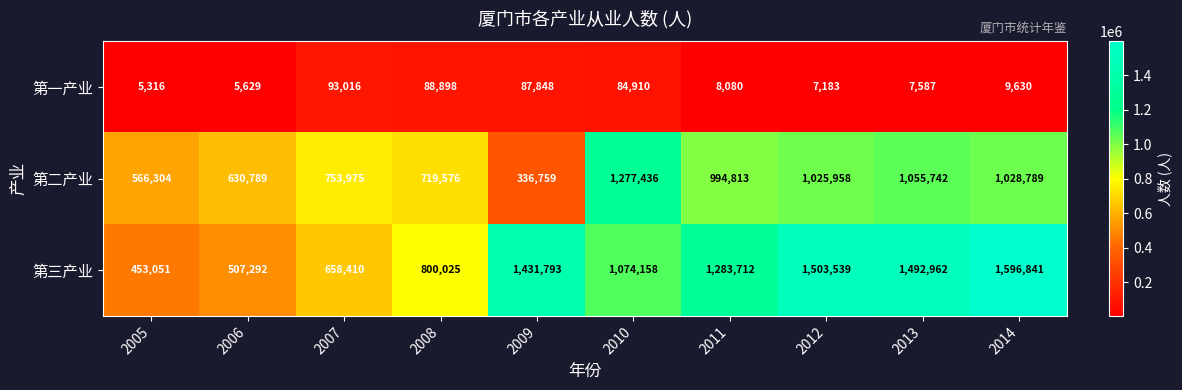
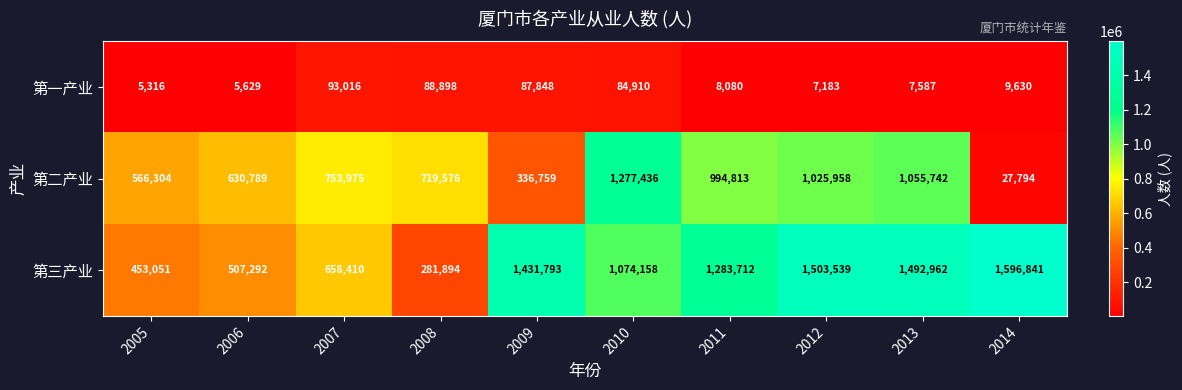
  {
    "第一产业": {
      "2005": "5,316",
      "2006": "5,629",
      "2007": "93,016",
      "2008": "88,898",
      "2009": "87,848",
      "2010": "84,910",
      "2011": "8,080",
      "2012": "7,183",
      "2013": "7,587",
      "2014": "9,630"
    },
    "第二产业": {
      "2005": "566,304",
      "2006": "630,789",
      "2007": "753,975",
      "2008": "719,576",
      "2009": "336,759",
      "2010": "1,277,436",
      "2011": "994,813",
      "2012": "1,025,958",
      "2013": "1,055,742",
-     "2014": "1,028,789"
+     "2014": "27,794"
    },
    "第三产业": {
      "2005": "453,051",
      "2006": "507,292",
      "2007": "658,410",
-     "2008": "800,025",
+     "2008": "281,894",
      "2009": "1,431,793",
      "2010": "1,074,158",
      "2011": "1,283,712",
      "2012": "1,503,539",
      "2013": "1,492,962",
      "2014": "1,596,841"
    }
  }
